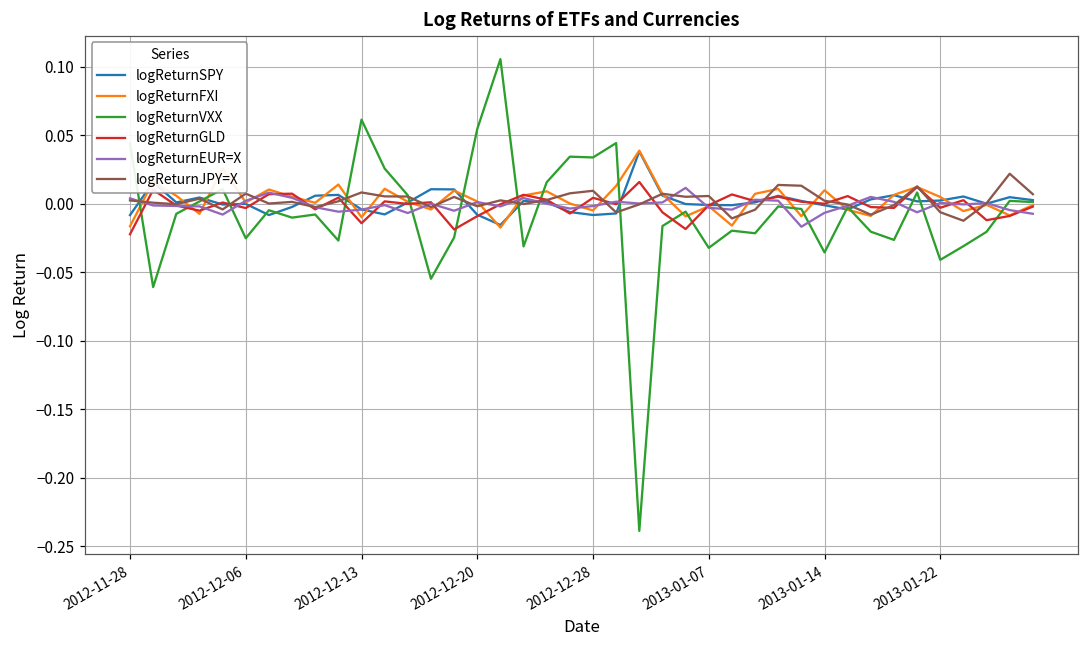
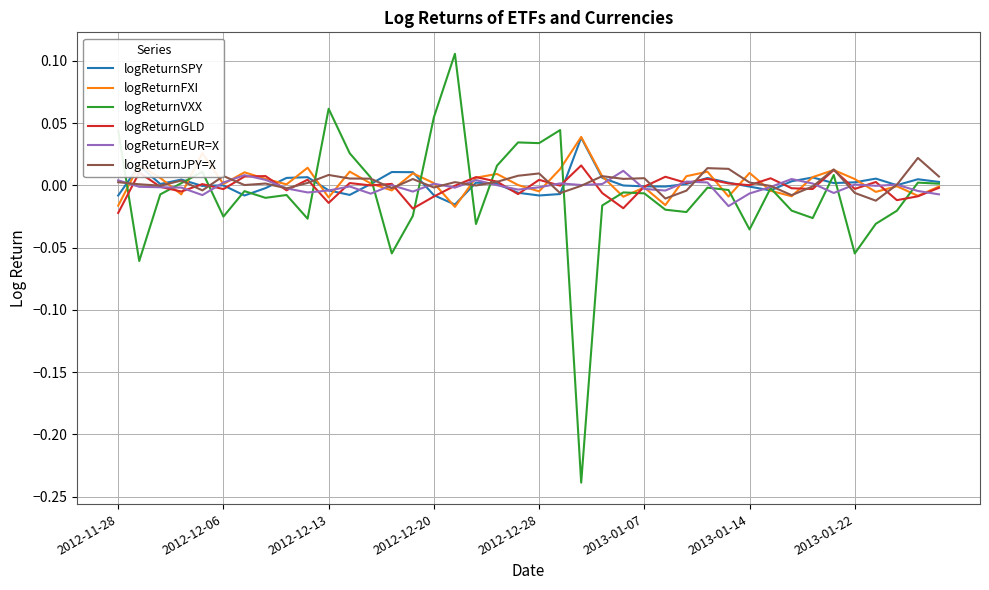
  {
    "logReturnSPY": {
      "2012-11-28": -0.008,
      "2012-12-28": -0.008
    },
    "logReturnFXI": {
      "2012-11-28": -0.016,
      "2012-12-13": -0.010,
      "2012-12-28": -0.005,
      "2013-01-14": 0.010,
      "2013-01-22": 0.005
    },
    "logReturnVXX": {
      "2012-12-06": -0.025,
      "2012-12-13": 0.061,
      "2012-12-20": 0.055,
      "2012-12-28": 0.034,
-     "2013-01-07": -0.032,
+     "2013-01-07": -0.006,
      "2013-01-14": -0.035,
-     "2013-01-22": -0.041
+     "2013-01-22": -0.055
    },
    "logReturnGLD": {
      "2012-11-28": -0.022,
      "2012-12-06": -0.003,
      "2012-12-13": -0.014,
      "2012-12-28": 0.004,
      "2013-01-22": -0.003
    },
    "logReturnEUR=X": {
      "2012-12-28": -0.002,
      "2013-01-14": -0.007
    },
    "logReturnJPY=X": {
      "2012-12-13": 0.008,
      "2012-12-20": -0.002,
      "2012-12-28": 0.010,
      "2013-01-07": 0.006,
      "2013-01-14": 0.002,
      "2013-01-22": -0.006
    }
  }
